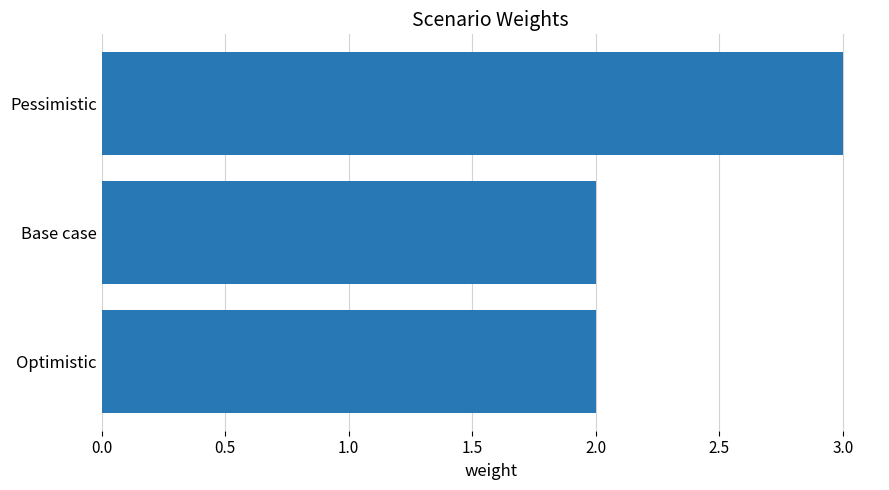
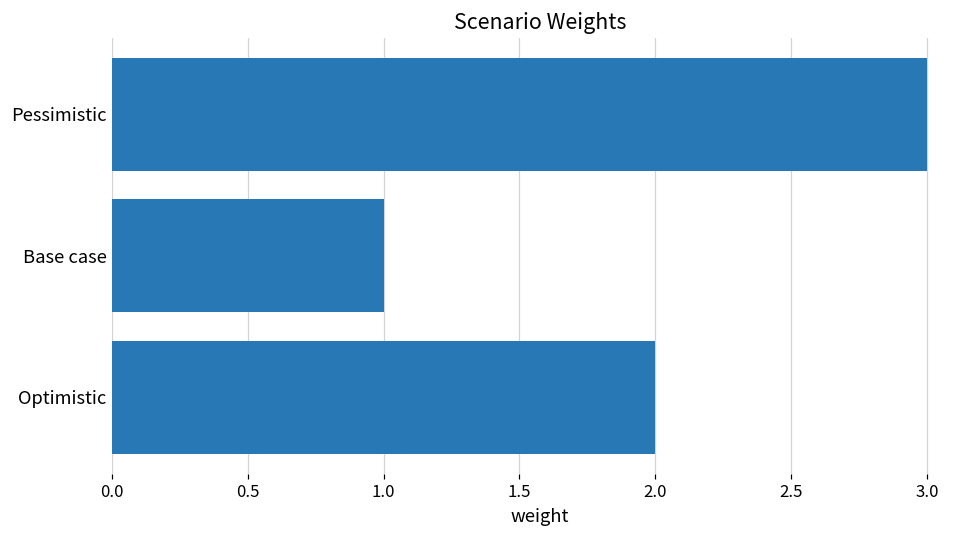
  {
    "Pessimistic": 3,
-   "Base case": 2,
+   "Base case": 1,
    "Optimistic": 2
  }
